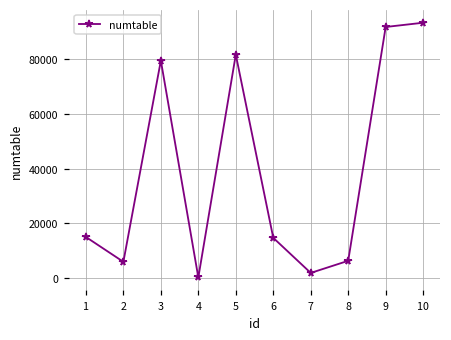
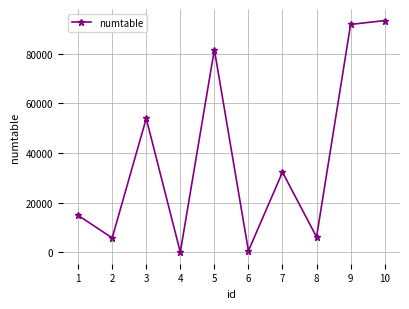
  {
    "1": 15000,
    "2": 6000,
-   "3": 80000,
+   "3": 54000,
    "4": 0,
    "5": 82000,
-   "6": 15000,
-   "7": 2000,
+   "6": 1000,
+   "7": 32000,
    "8": 6000,
    "9": 92000,
    "10": 93000
  }
